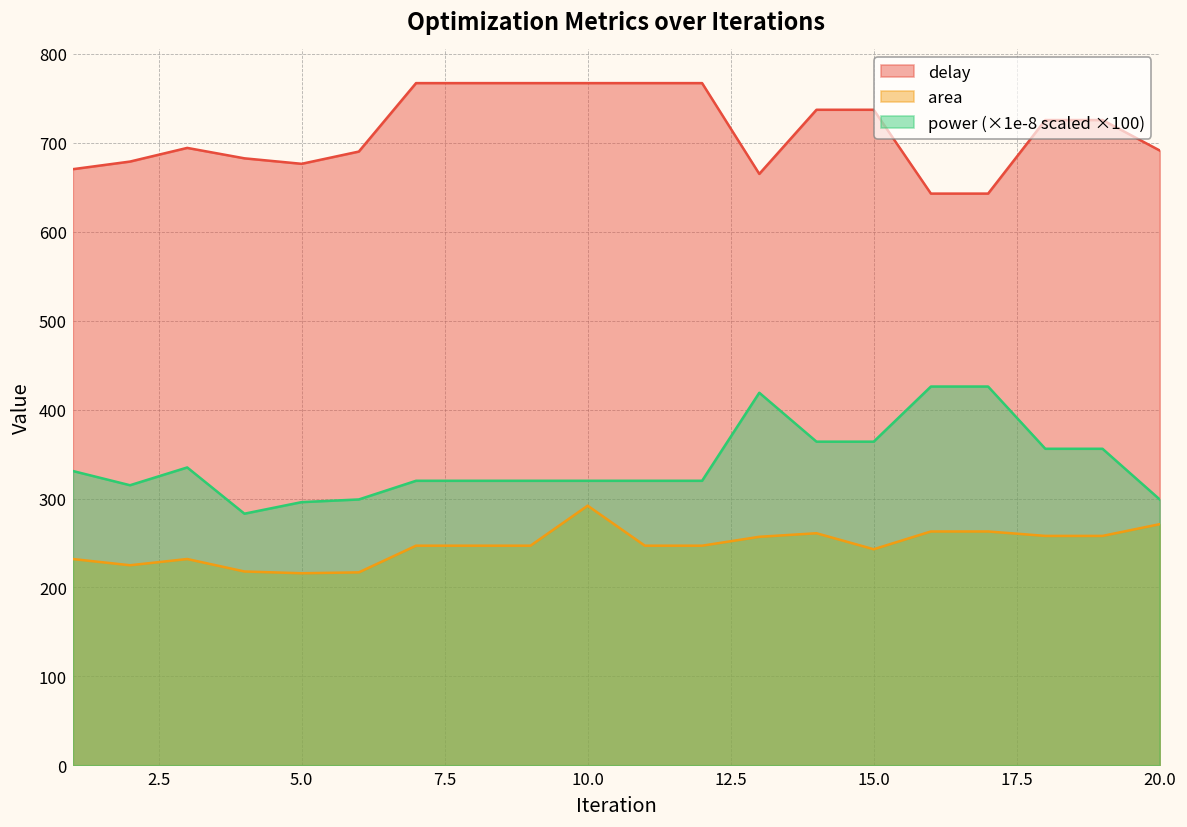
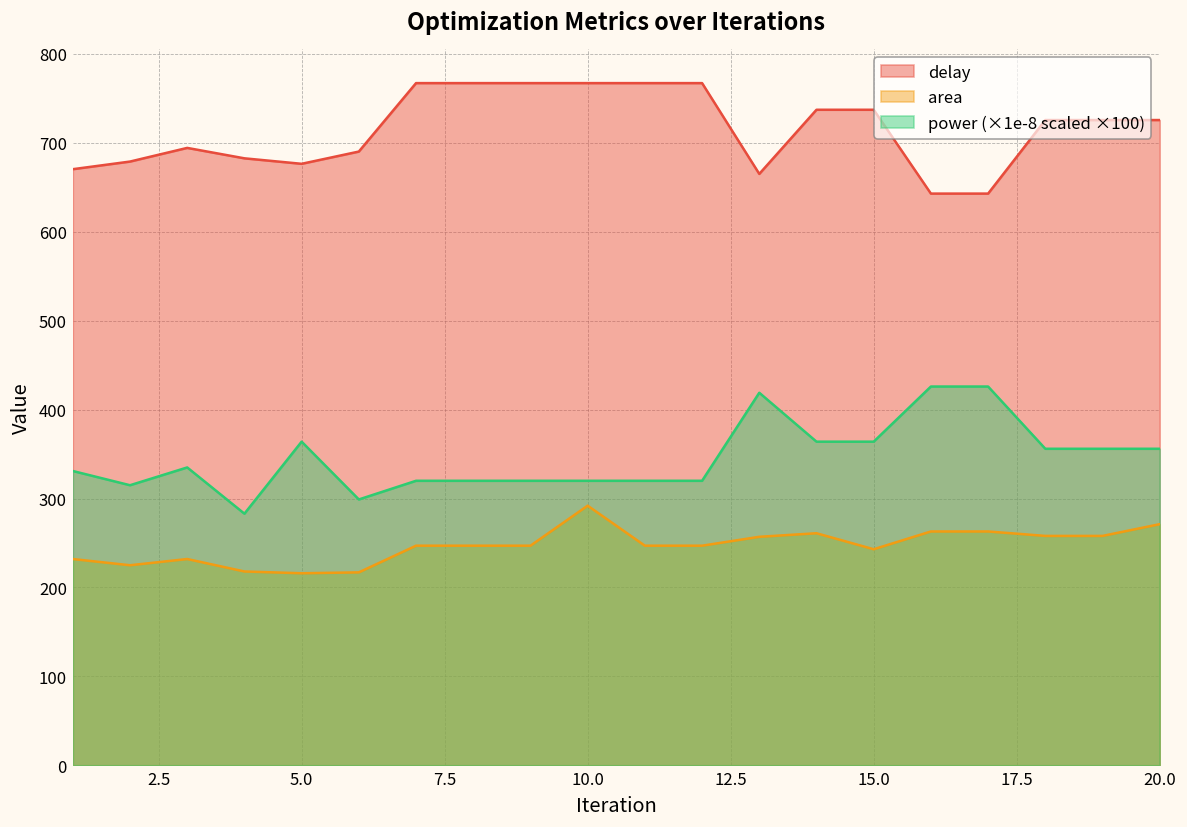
  {
    "delay": {
      "5.0": 680,
      "10.0": 770,
      "15.0": 740,
-     "20.0": 690
+     "20.0": 730
    },
    "area": {
      "5.0": 220,
      "10.0": 290,
      "15.0": 240,
      "20.0": 270
    },
    "power (×1e-8 scaled ×100)": {
-     "5.0": 300,
+     "5.0": 360,
      "10.0": 320,
      "15.0": 360,
-     "20.0": 300
+     "20.0": 360
    }
  }
